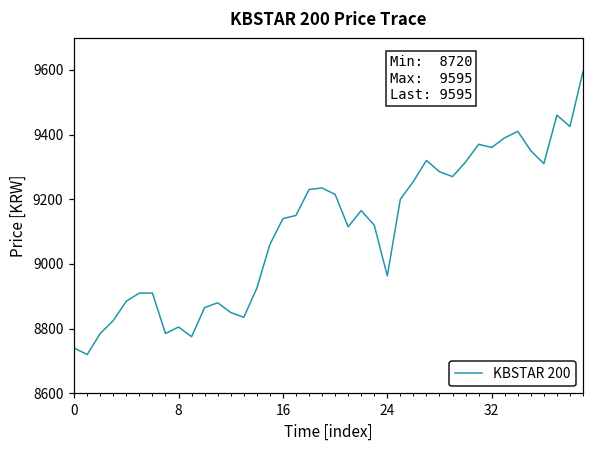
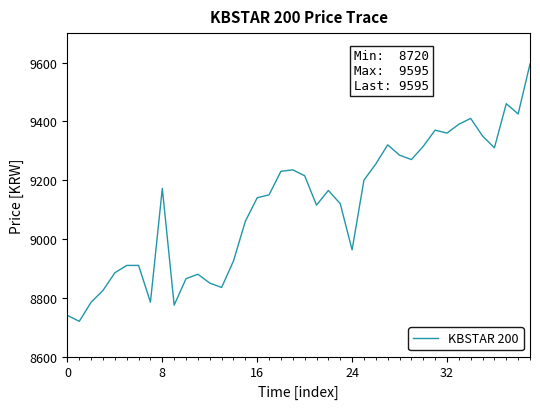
  {
    "0": 8740,
-   "8": 8810,
+   "8": 9170,
    "16": 9140,
    "24": 8960,
    "32": 9360
  }
